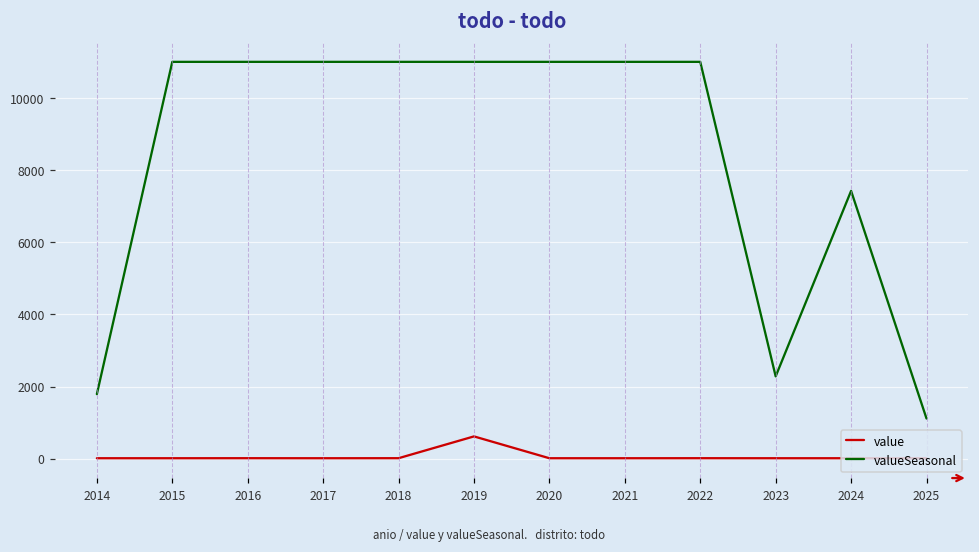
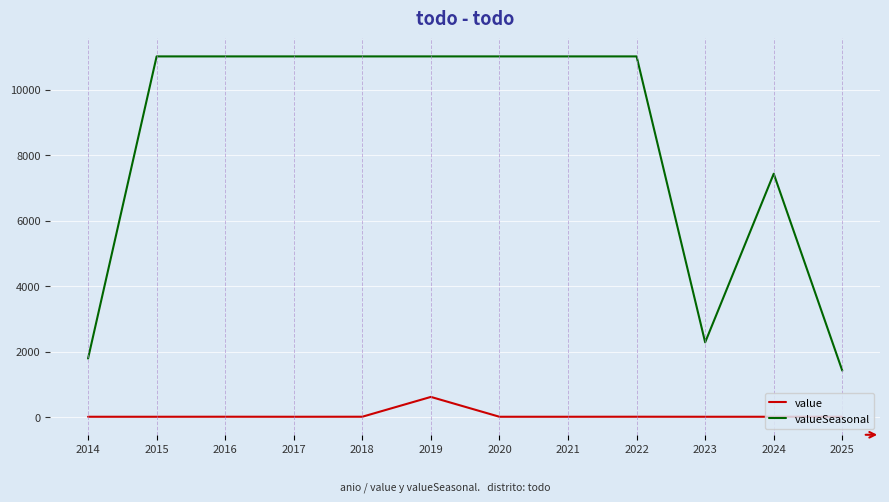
  {
    "value": {
      "2014": 0,
      "2015": 0,
      "2016": 0,
      "2017": 0,
      "2018": 0,
      "2019": 600,
      "2020": 0,
      "2021": 0,
      "2022": 0,
      "2023": 0
    },
    "valueSeasonal": {
      "2014": 1800,
      "2015": 11000,
      "2016": 11000,
      "2017": 11000,
      "2018": 11000,
      "2019": 11000,
      "2020": 11000,
      "2021": 11000,
      "2022": 11000,
      "2023": 2300,
      "2024": 7400,
-     "2025": 1100
+     "2025": 1400
    }
  }
